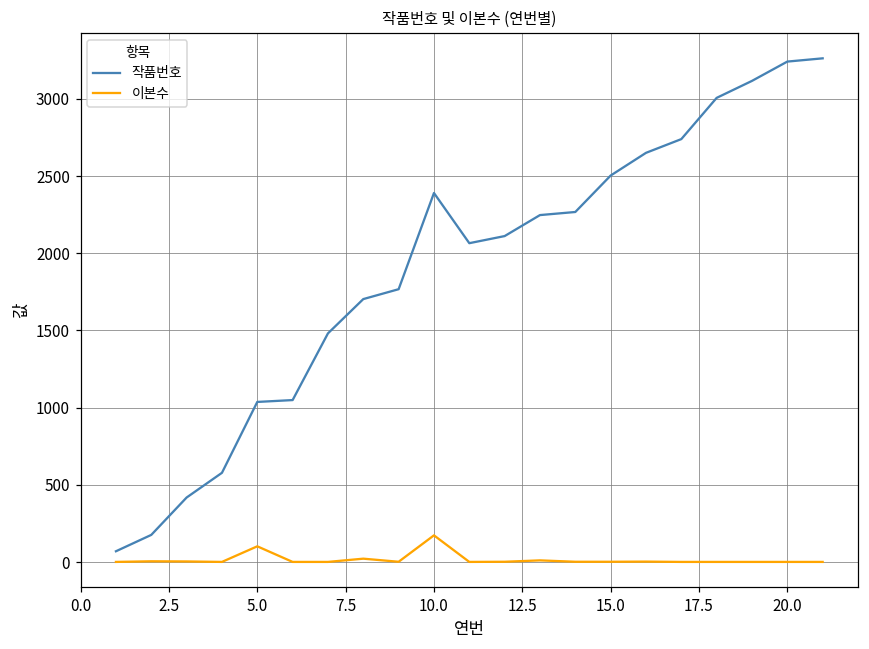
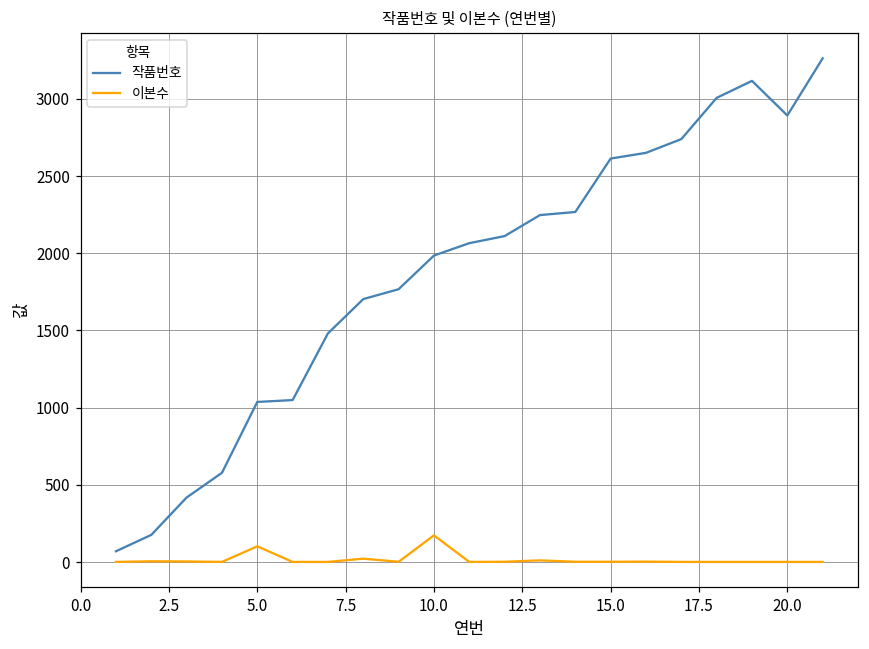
  {
    "작품번호": {
      "5.0": 1040,
-     "10.0": 2390,
-     "15.0": 2500,
-     "20.0": 3240
+     "10.0": 1990,
+     "15.0": 2610,
+     "20.0": 2890
    },
    "이본수": {
      "5.0": 100,
      "10.0": 170,
      "15.0": 0,
      "20.0": 0
    }
  }
